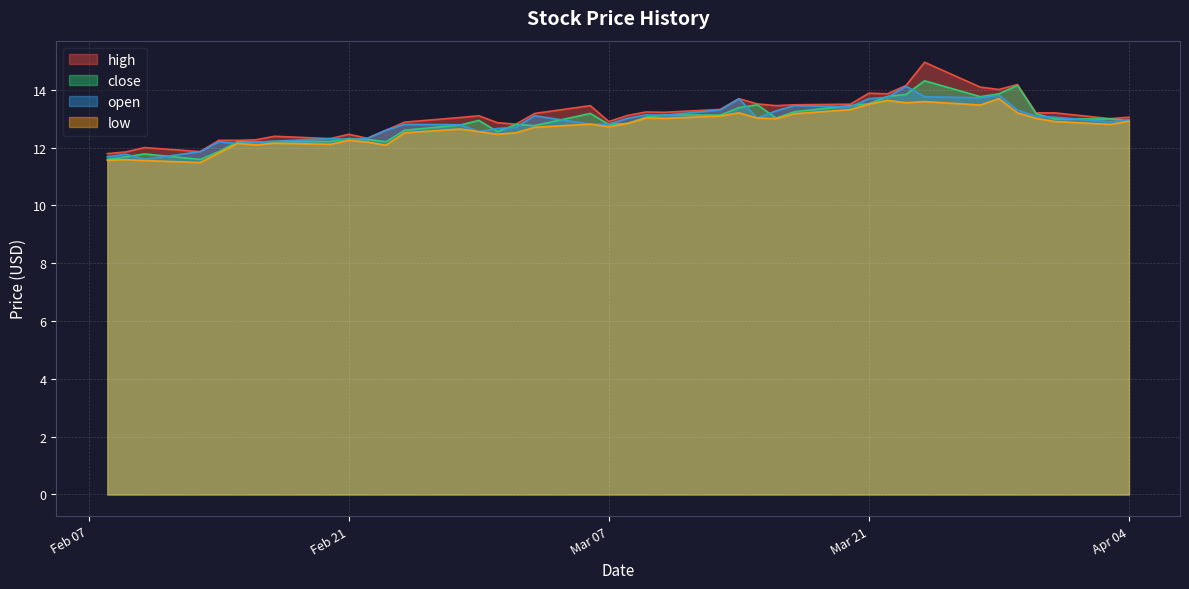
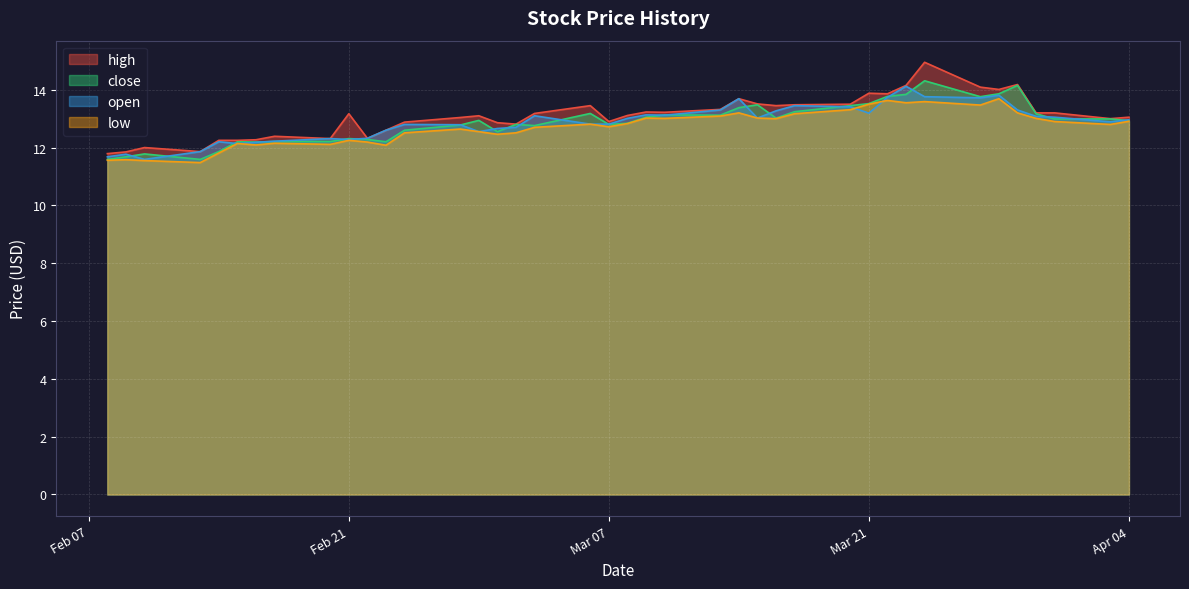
  {
    "high": {
-     "Feb 21": 12.5,
+     "Feb 21": 13.2,
      "Mar 07": 12.9,
      "Mar 21": 13.9,
      "Apr 04": 13.1
    },
    "open": {
-     "Mar 21": 13.7
+     "Mar 21": 13.2
    }
  }
